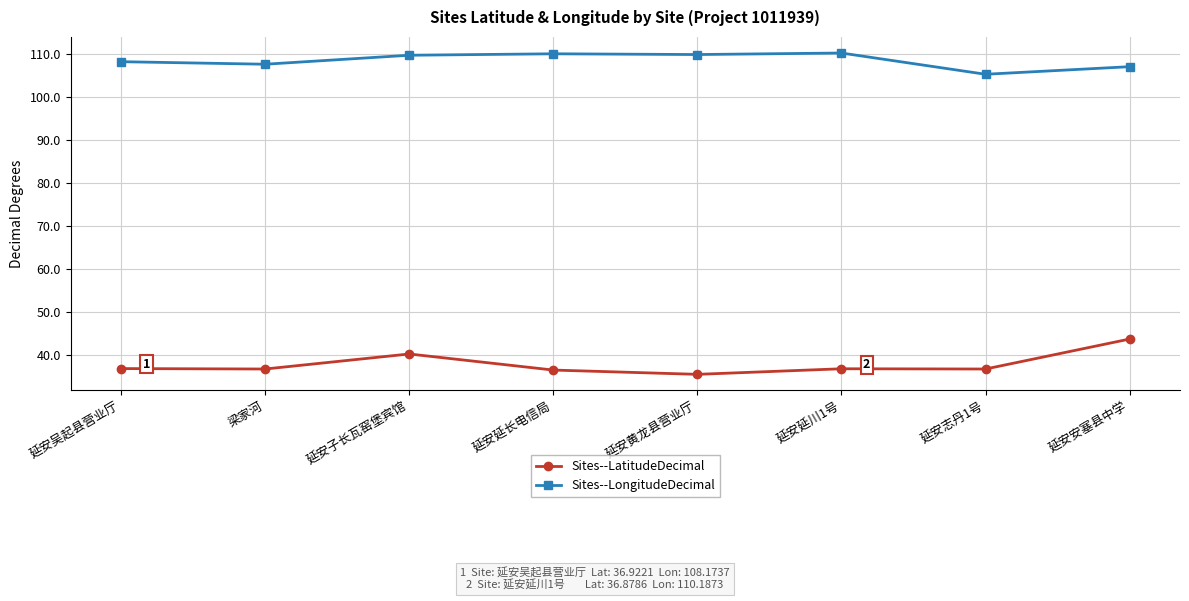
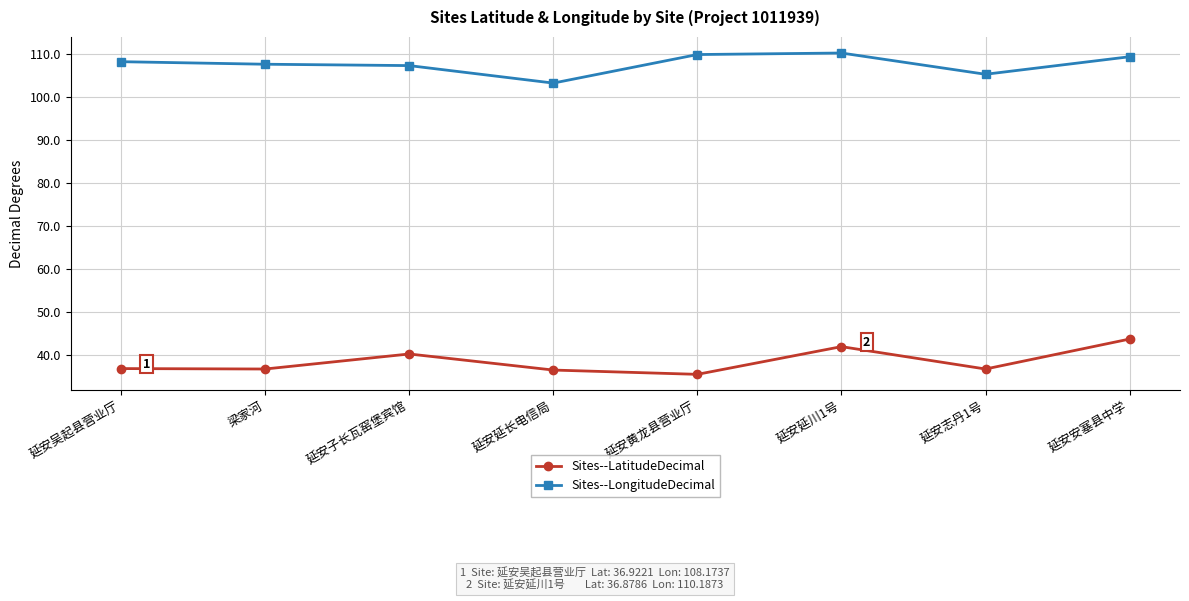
  {
    "Sites--LatitudeDecimal": {
      "梁家河": 37,
      "延安子长瓦窑堡宾馆": 40,
      "延安延长电信局": 37,
      "延安黄龙县营业厅": 36,
-     "延安延川1号": 37,
+     "延安延川1号": 42,
      "延安志丹1号": 37,
      "延安安塞县中学": 44
    },
    "Sites--LongitudeDecimal": {
      "延安吴起县营业厅": 108,
      "梁家河": 108,
-     "延安子长瓦窑堡宾馆": 110,
-     "延安延长电信局": 110,
+     "延安子长瓦窑堡宾馆": 107,
+     "延安延长电信局": 103,
      "延安黄龙县营业厅": 110,
      "延安延川1号": 110,
      "延安志丹1号": 105,
-     "延安安塞县中学": 107
+     "延安安塞县中学": 109
    }
  }
